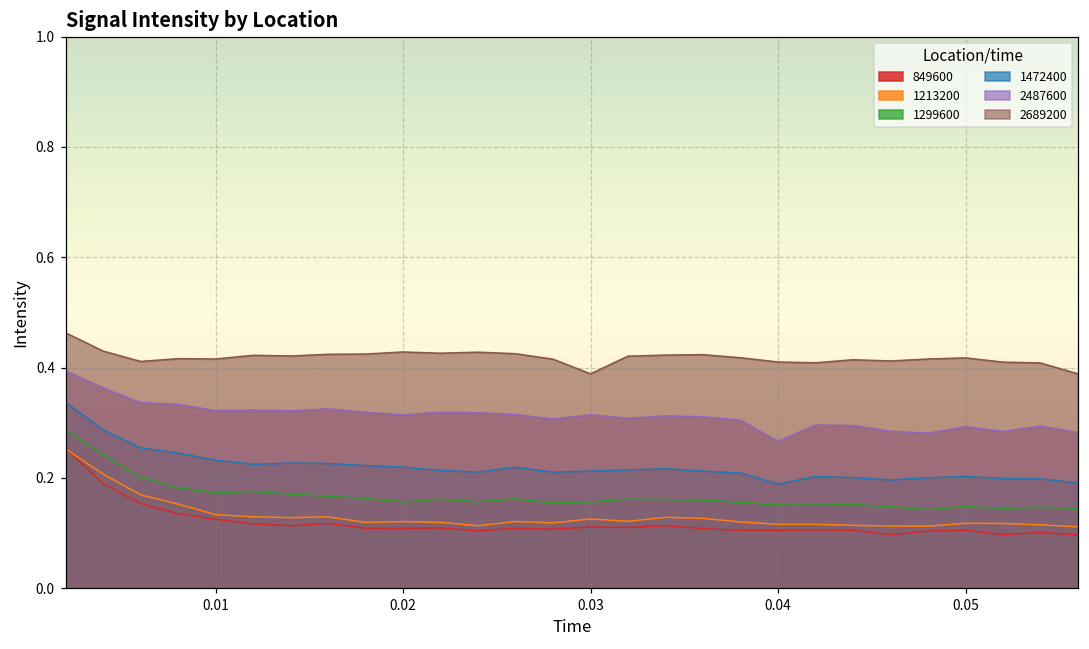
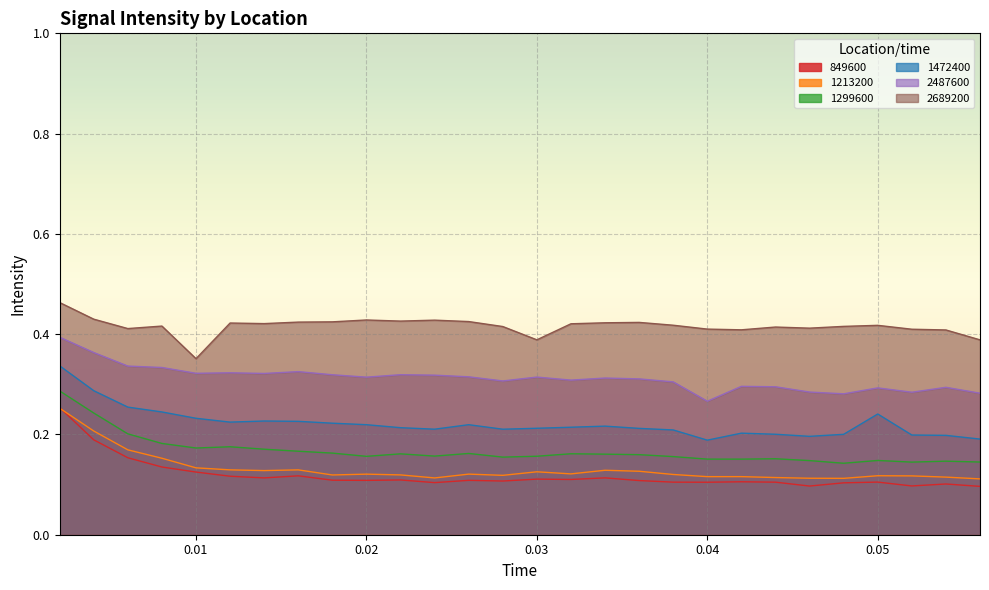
  {
    "849600": {
      "0.01": 0.12,
      "0.02": 0.11,
      "0.03": 0.11,
      "0.04": 0.10,
      "0.05": 0.10
    },
    "1213200": {
      "0.01": 0.13,
      "0.02": 0.12,
      "0.03": 0.13,
      "0.04": 0.12,
      "0.05": 0.12
    },
    "1299600": {
      "0.01": 0.17,
      "0.02": 0.16,
      "0.03": 0.16,
      "0.04": 0.15,
      "0.05": 0.15
    },
    "1472400": {
      "0.01": 0.23,
      "0.02": 0.22,
      "0.03": 0.21,
      "0.04": 0.19,
-     "0.05": 0.20
+     "0.05": 0.24
    },
    "2487600": {
      "0.01": 0.32,
      "0.02": 0.31,
      "0.03": 0.31,
      "0.04": 0.27,
      "0.05": 0.29
    },
    "2689200": {
-     "0.01": 0.42,
+     "0.01": 0.35,
      "0.02": 0.43,
      "0.03": 0.39,
      "0.04": 0.41,
      "0.05": 0.42
    }
  }
